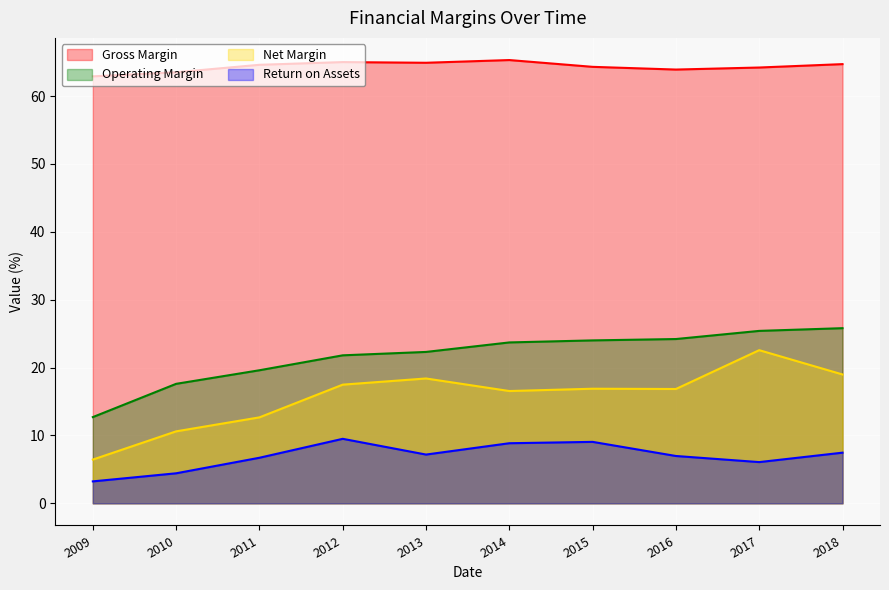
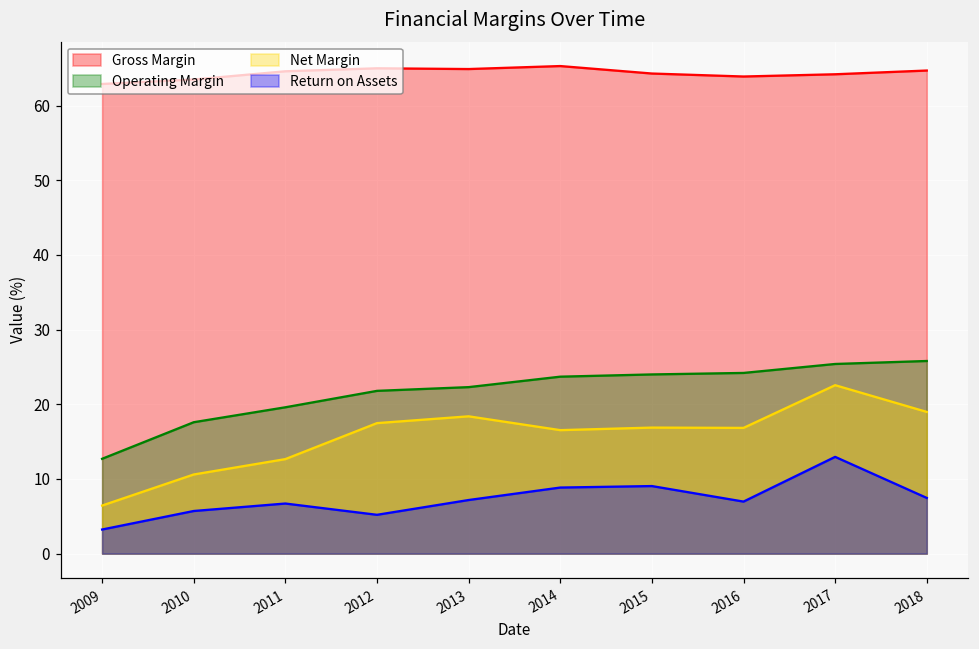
  {
    "Gross Margin": {
      "2013": 65,
      "2014": 65,
      "2015": 64,
      "2016": 64,
      "2017": 64,
      "2018": 65
    },
    "Operating Margin": {
      "2009": 13,
      "2010": 18,
      "2011": 20,
      "2012": 22,
      "2013": 22,
      "2014": 24,
      "2015": 24,
      "2016": 24,
      "2017": 25,
      "2018": 26
    },
    "Net Margin": {
      "2009": 6,
      "2010": 11,
      "2011": 13,
      "2012": 17,
      "2013": 18,
      "2014": 17,
      "2015": 17,
      "2016": 17,
      "2017": 23,
      "2018": 19
    },
    "Return on Assets": {
      "2009": 3,
-     "2010": 4,
+     "2010": 6,
      "2011": 7,
-     "2012": 10,
+     "2012": 5,
      "2013": 7,
      "2014": 9,
      "2015": 9,
      "2016": 7,
-     "2017": 6,
+     "2017": 13,
      "2018": 7
    }
  }
